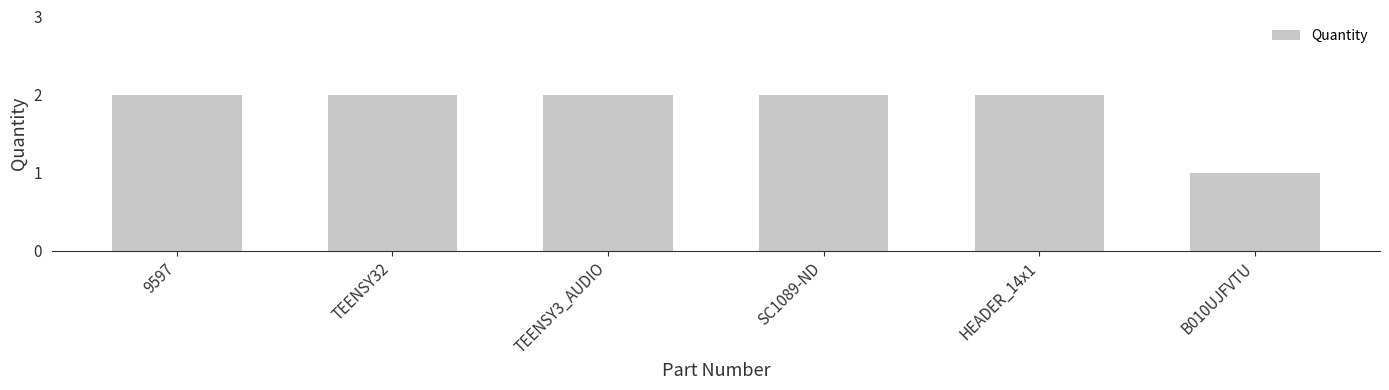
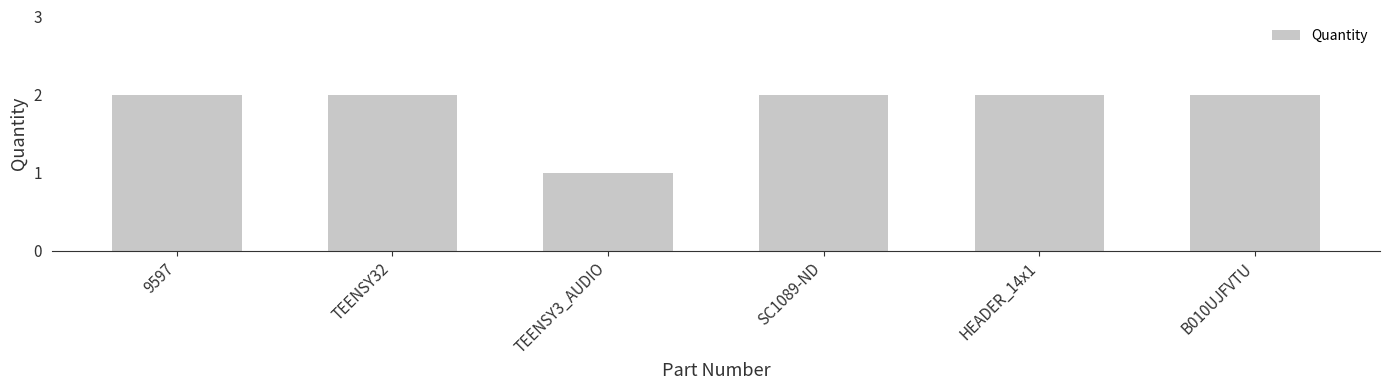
  {
    "9597": 2,
    "TEENSY32": 2,
-   "TEENSY3_AUDIO": 2,
+   "TEENSY3_AUDIO": 1,
    "SC1089-ND": 2,
    "HEADER_14x1": 2,
-   "B010UJFVTU": 1
+   "B010UJFVTU": 2
  }
